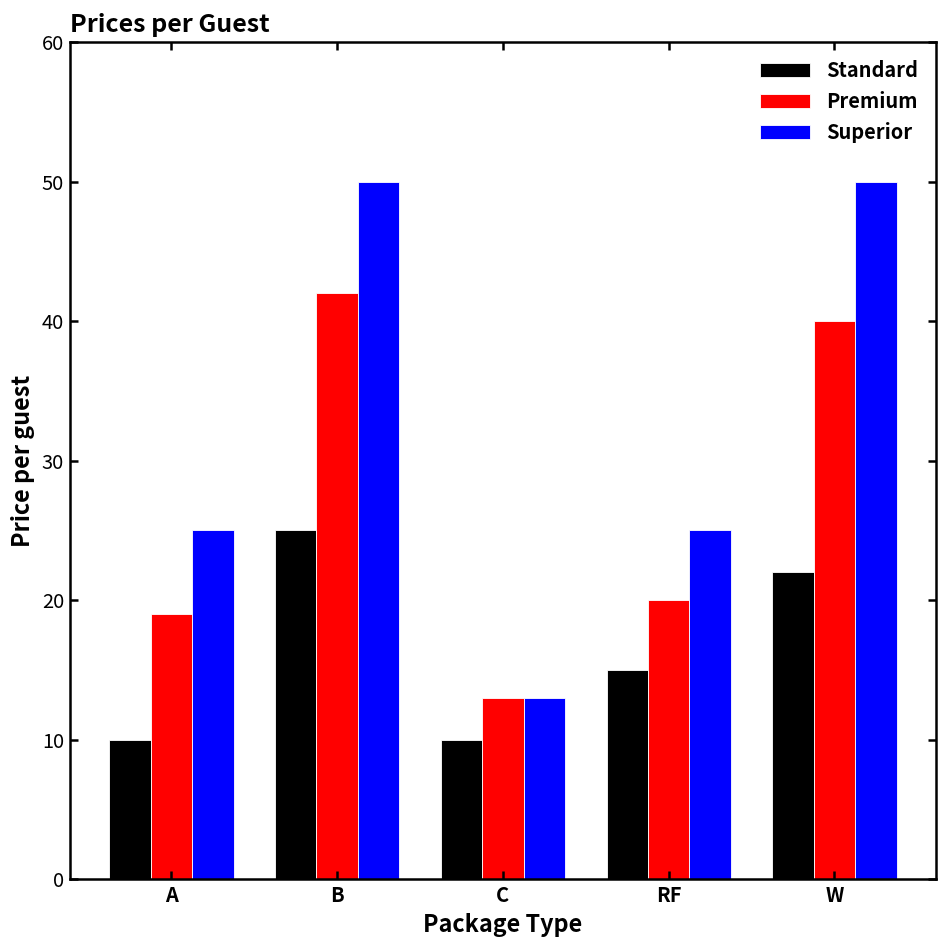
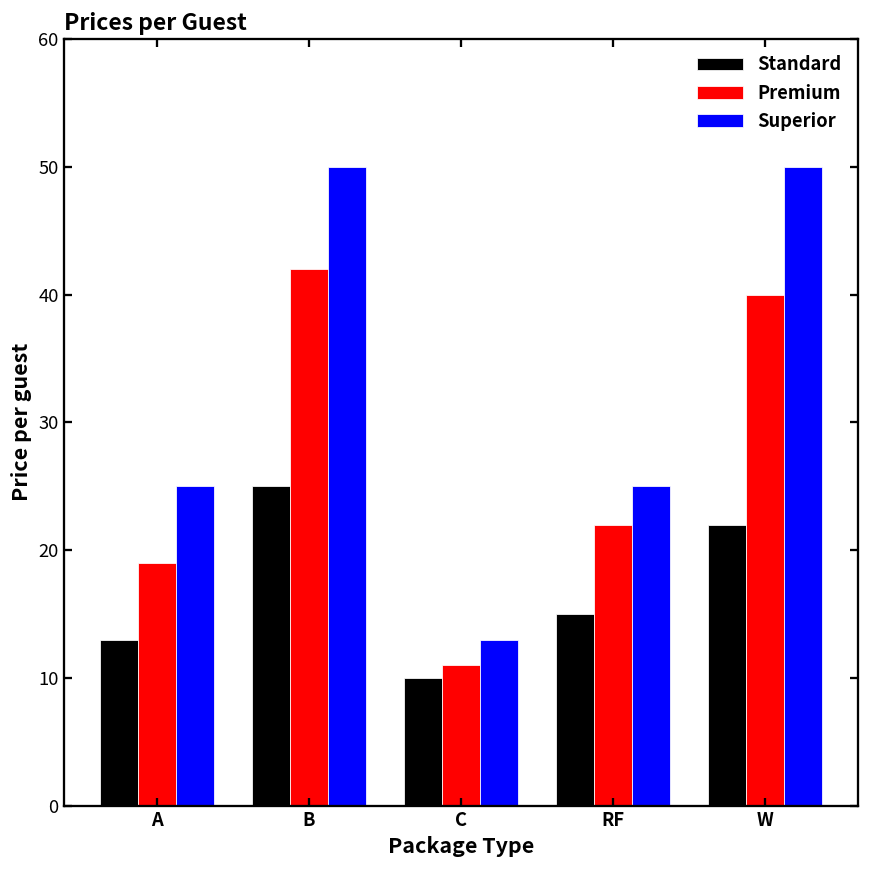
  {
    "Standard": {
-     "A": 10,
+     "A": 13,
      "B": 25,
      "C": 10,
      "RF": 15,
      "W": 22
    },
    "Premium": {
      "A": 19,
      "B": 42,
-     "C": 13,
-     "RF": 20,
+     "C": 11,
+     "RF": 22,
      "W": 40
    },
    "Superior": {
      "A": 25,
      "B": 50,
      "C": 13,
      "RF": 25,
      "W": 50
    }
  }
